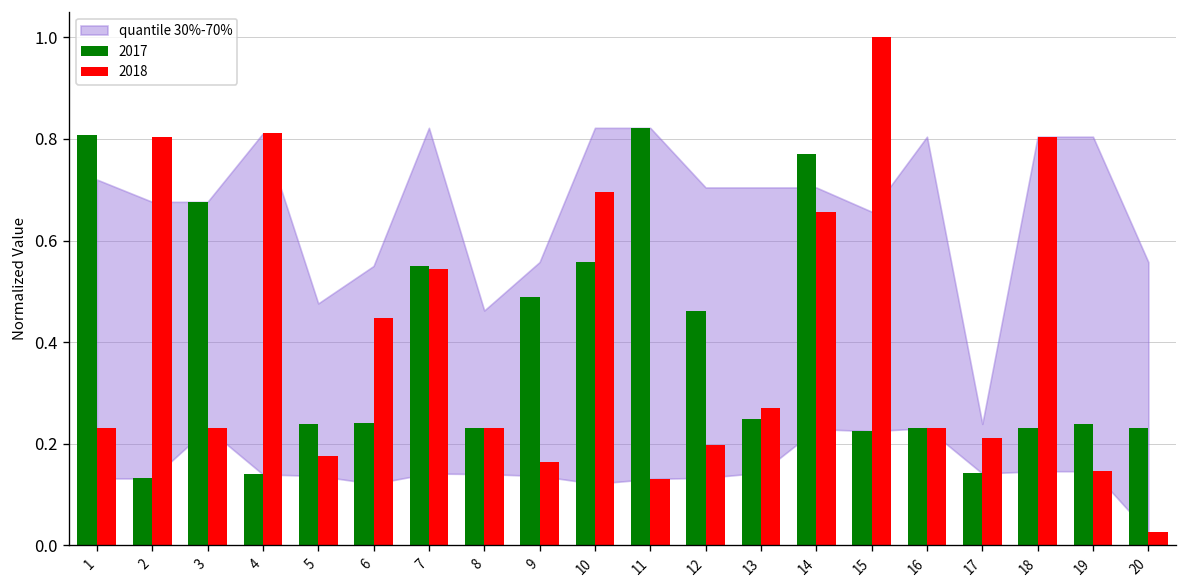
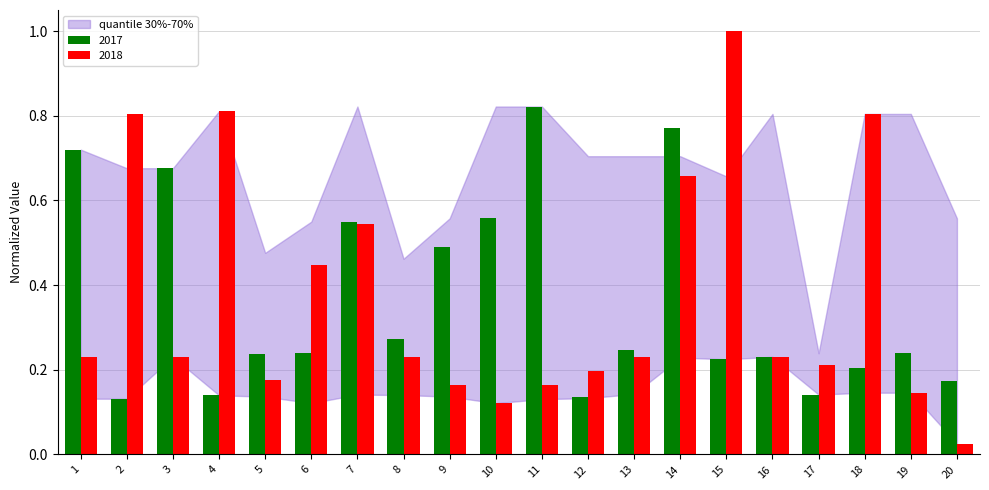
  {
    "2017": {
-     "1": 0.81,
+     "1": 0.72,
      "2": 0.13,
      "3": 0.68,
      "4": 0.14,
      "5": 0.24,
      "6": 0.24,
      "7": 0.55,
-     "8": 0.23,
+     "8": 0.27,
      "9": 0.49,
      "10": 0.56,
      "11": 0.82,
-     "12": 0.46,
+     "12": 0.14,
      "13": 0.25,
      "14": 0.77,
      "15": 0.22,
      "16": 0.23,
      "17": 0.14,
-     "18": 0.23,
+     "18": 0.20,
      "19": 0.24,
-     "20": 0.23
+     "20": 0.17
    },
    "2018": {
      "1": 0.23,
      "2": 0.80,
      "3": 0.23,
      "4": 0.81,
      "5": 0.18,
      "6": 0.45,
      "7": 0.54,
      "8": 0.23,
      "9": 0.16,
-     "10": 0.70,
-     "11": 0.13,
+     "10": 0.12,
+     "11": 0.16,
      "12": 0.20,
-     "13": 0.27,
+     "13": 0.23,
      "14": 0.66,
      "15": 1.00,
      "16": 0.23,
      "17": 0.21,
      "18": 0.80,
      "19": 0.15,
      "20": 0.03
    }
  }
